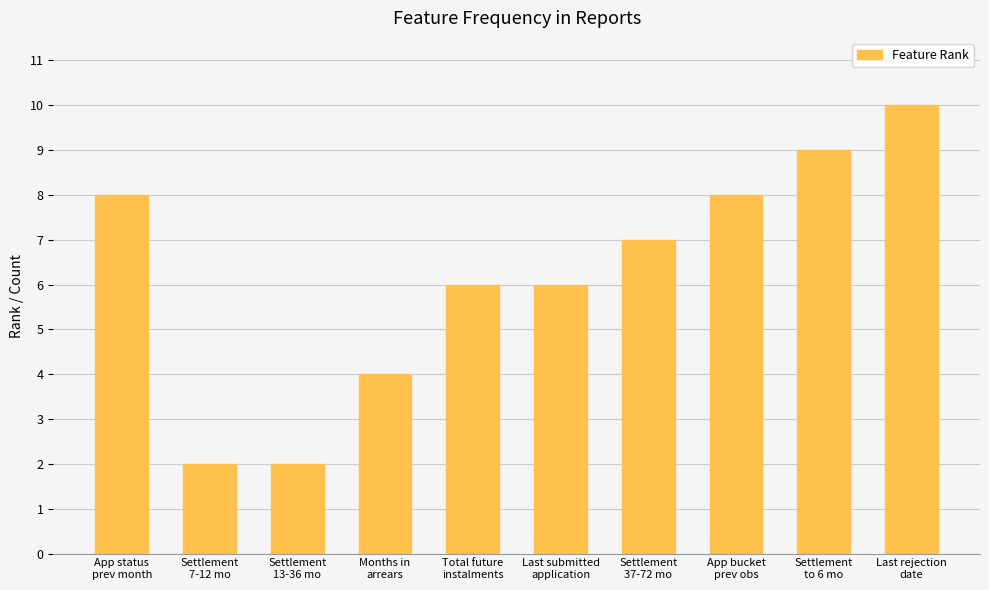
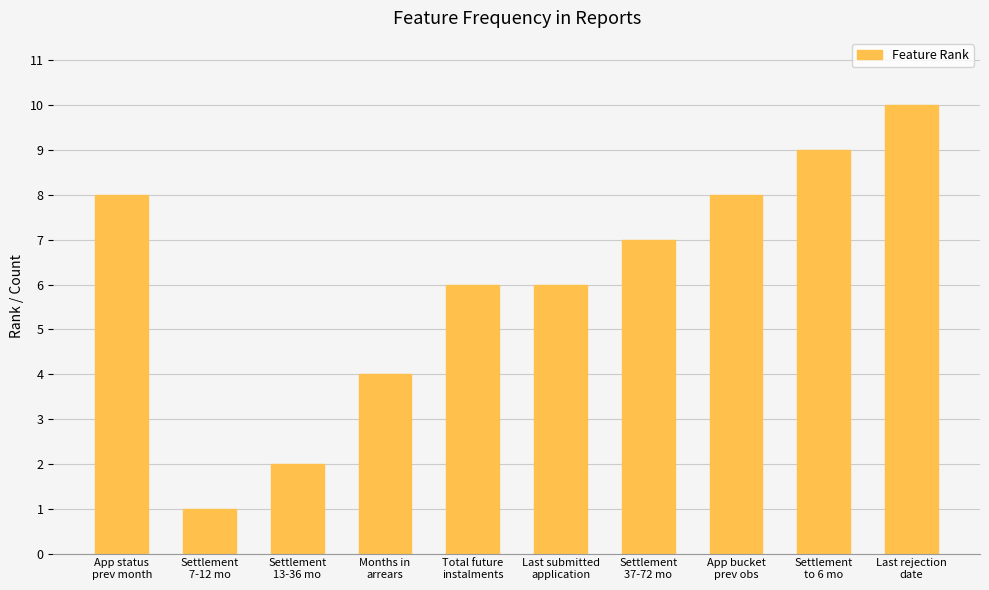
  {
    "App status prev month": 8,
-   "Settlement 7-12 mo": 2,
+   "Settlement 7-12 mo": 1,
    "Settlement 13-36 mo": 2,
    "Months in arrears": 4,
    "Total future instalments": 6,
    "Last submitted application": 6,
    "Settlement 37-72 mo": 7,
    "App bucket prev obs": 8,
    "Settlement to 6 mo": 9,
    "Last rejection date": 10
  }
